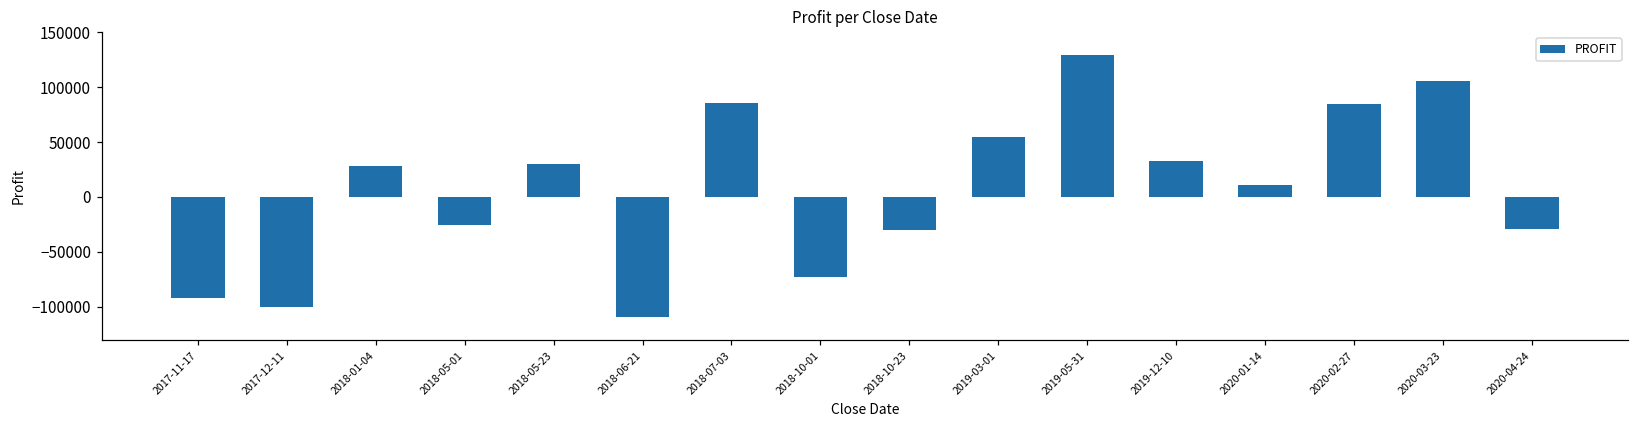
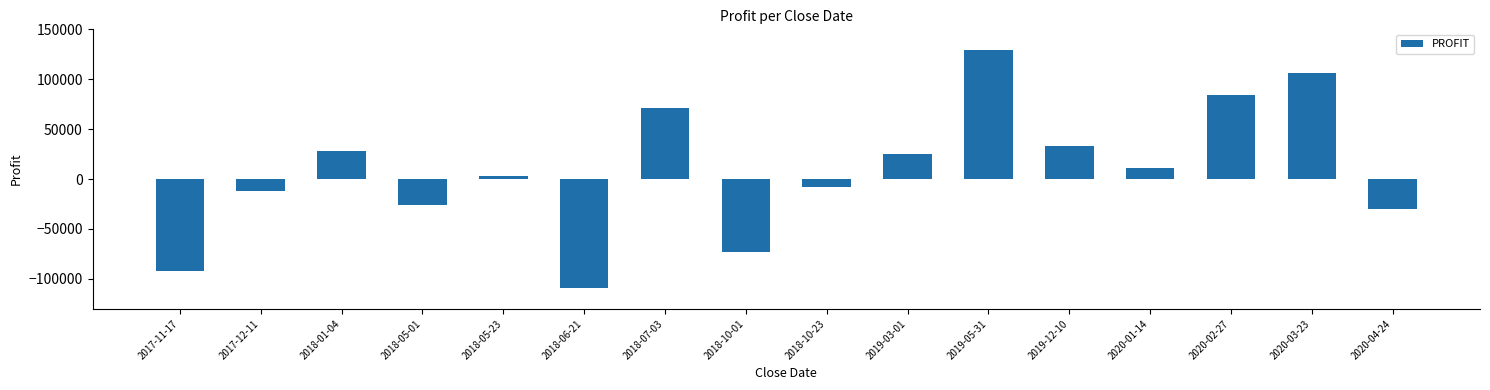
  {
    "2017-11-17": -90000,
-   "2017-12-11": -100000,
+   "2017-12-11": -10000,
    "2018-01-04": 30000,
    "2018-05-01": -30000,
-   "2018-05-23": 30000,
+   "2018-05-23": 0,
    "2018-06-21": -110000,
-   "2018-07-03": 90000,
+   "2018-07-03": 70000,
    "2018-10-01": -70000,
-   "2018-10-23": -30000,
-   "2019-03-01": 50000,
+   "2018-10-23": -10000,
+   "2019-03-01": 30000,
    "2019-05-31": 130000,
    "2019-12-10": 30000,
    "2020-01-14": 10000,
    "2020-02-27": 80000,
    "2020-03-23": 110000,
    "2020-04-24": -30000
  }
